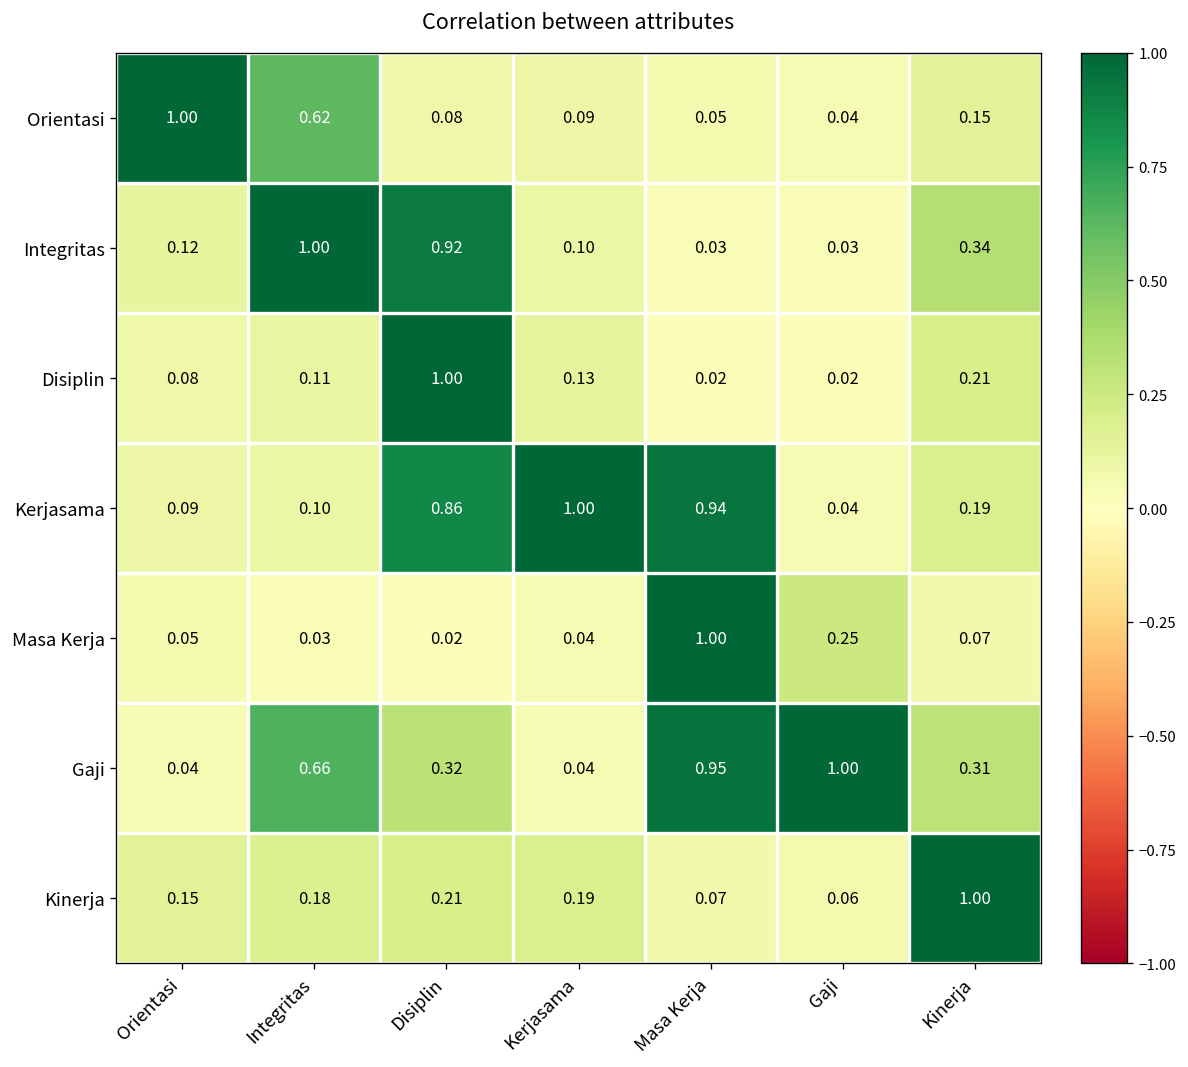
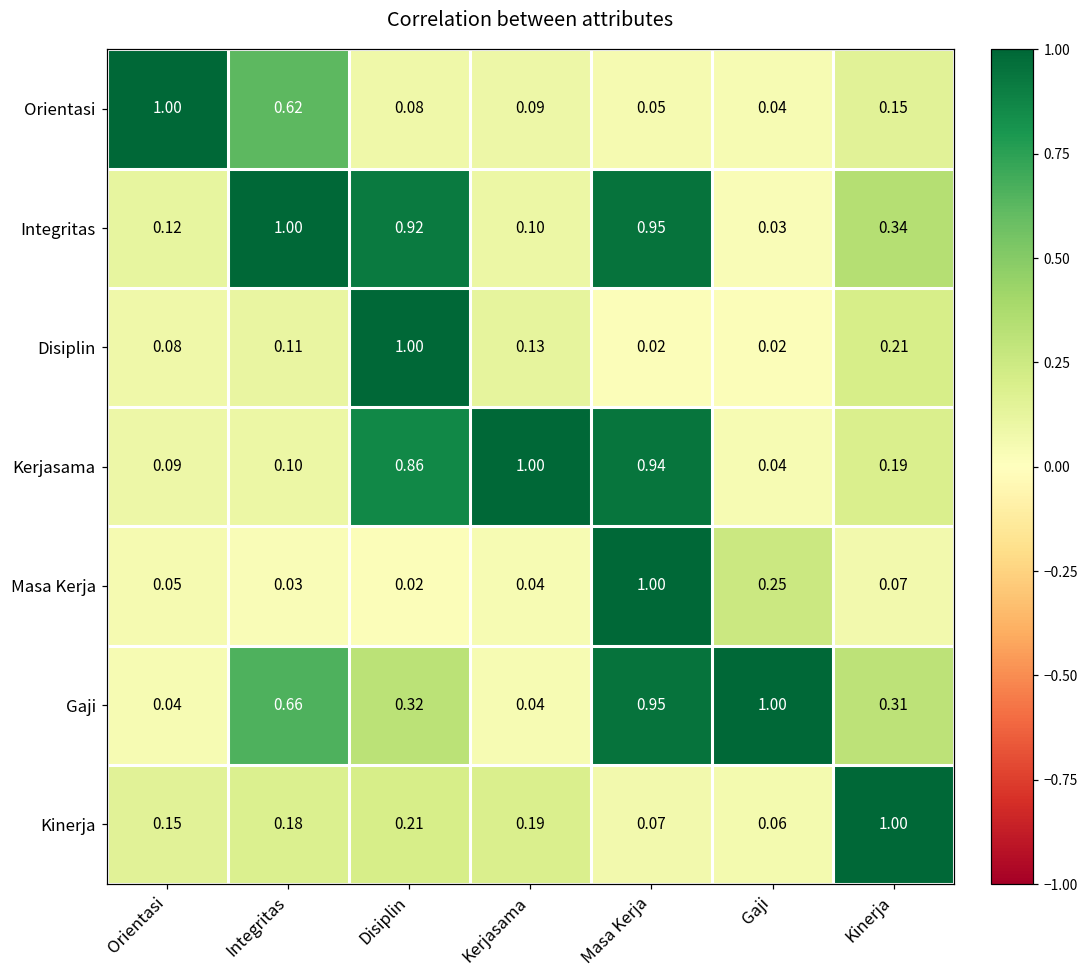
  {
    "Orientasi": {
      "Orientasi": 1.00,
      "Integritas": 0.62,
      "Disiplin": 0.08,
      "Kerjasama": 0.09,
      "Masa Kerja": 0.05,
      "Gaji": 0.04,
      "Kinerja": 0.15
    },
    "Integritas": {
      "Orientasi": 0.12,
      "Integritas": 1.00,
      "Disiplin": 0.92,
      "Kerjasama": 0.10,
-     "Masa Kerja": 0.03,
+     "Masa Kerja": 0.95,
      "Gaji": 0.03,
      "Kinerja": 0.34
    },
    "Disiplin": {
      "Orientasi": 0.08,
      "Integritas": 0.11,
      "Disiplin": 1.00,
      "Kerjasama": 0.13,
      "Masa Kerja": 0.02,
      "Gaji": 0.02,
      "Kinerja": 0.21
    },
    "Kerjasama": {
      "Orientasi": 0.09,
      "Integritas": 0.10,
      "Disiplin": 0.86,
      "Kerjasama": 1.00,
      "Masa Kerja": 0.94,
      "Gaji": 0.04,
      "Kinerja": 0.19
    },
    "Masa Kerja": {
      "Orientasi": 0.05,
      "Integritas": 0.03,
      "Disiplin": 0.02,
      "Kerjasama": 0.04,
      "Masa Kerja": 1.00,
      "Gaji": 0.25,
      "Kinerja": 0.07
    },
    "Gaji": {
      "Orientasi": 0.04,
      "Integritas": 0.66,
      "Disiplin": 0.32,
      "Kerjasama": 0.04,
      "Masa Kerja": 0.95,
      "Gaji": 1.00,
      "Kinerja": 0.31
    },
    "Kinerja": {
      "Orientasi": 0.15,
      "Integritas": 0.18,
      "Disiplin": 0.21,
      "Kerjasama": 0.19,
      "Masa Kerja": 0.07,
      "Gaji": 0.06,
      "Kinerja": 1.00
    }
  }
